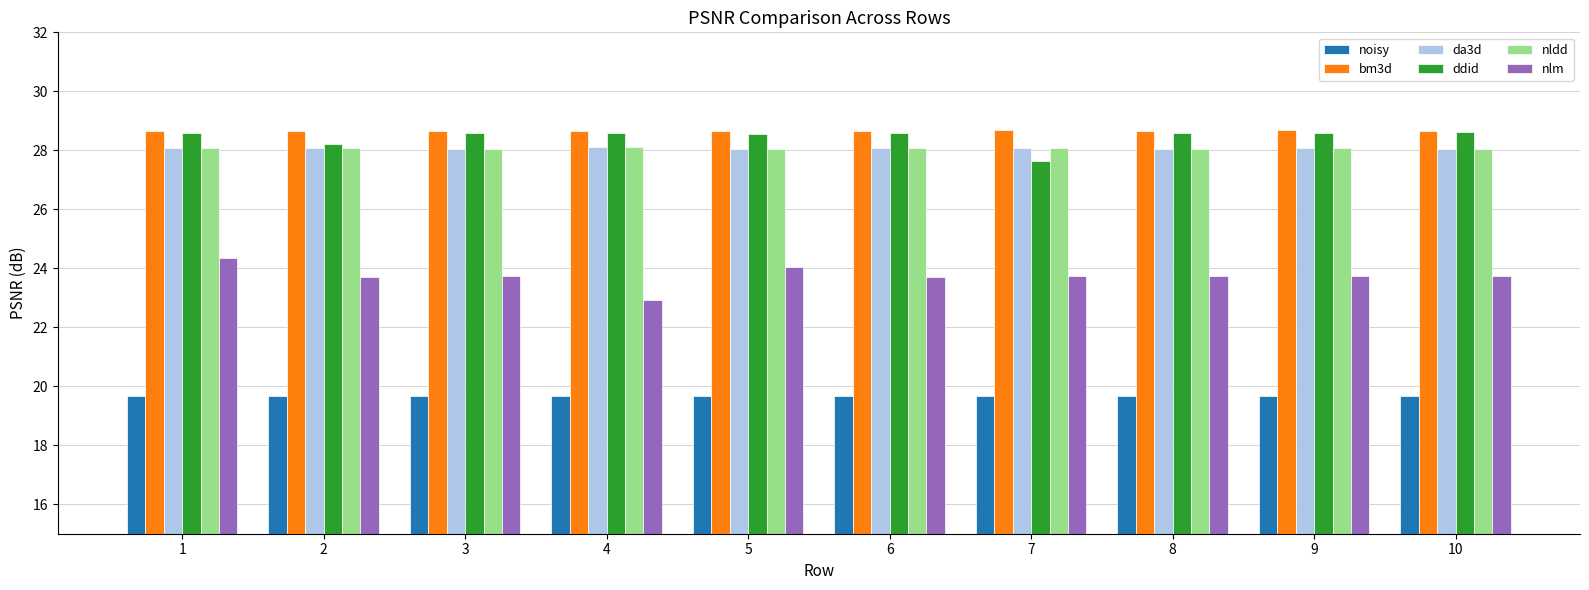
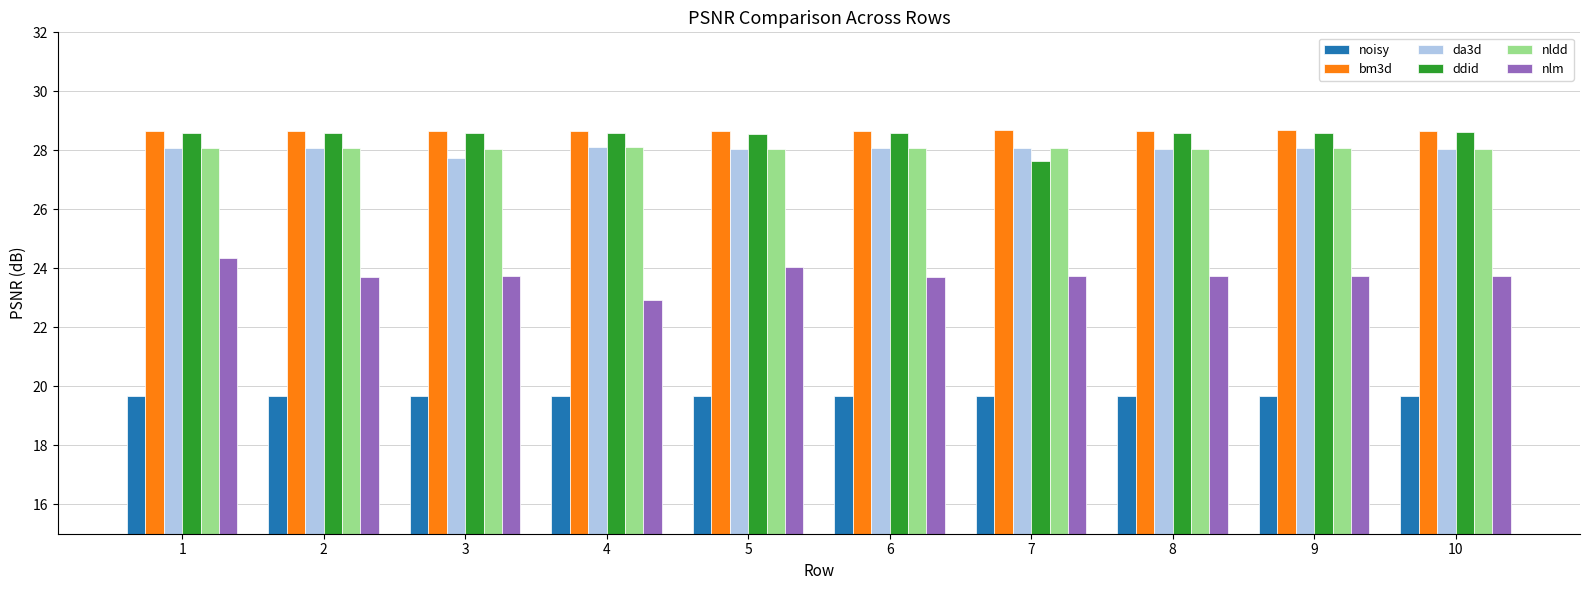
  {
    "noisy": {
      "1": 19.7,
      "2": 19.7,
      "3": 19.7,
      "4": 19.7,
      "5": 19.7,
      "6": 19.7,
      "7": 19.7,
      "8": 19.7,
      "9": 19.7,
      "10": 19.7
    },
    "bm3d": {
      "1": 28.7,
      "2": 28.7,
      "3": 28.6,
      "4": 28.6,
      "5": 28.7,
      "6": 28.7,
      "7": 28.7,
      "8": 28.6,
      "9": 28.7,
      "10": 28.7
    },
    "da3d": {
      "1": 28.1,
      "2": 28.1,
-     "3": 28.0,
+     "3": 27.7,
      "4": 28.1,
      "5": 28.1,
      "6": 28.1,
      "7": 28.1,
      "8": 28.1,
      "9": 28.1,
      "10": 28.1
    },
    "ddid": {
      "1": 28.6,
-     "2": 28.2,
+     "2": 28.6,
      "3": 28.6,
      "4": 28.6,
      "5": 28.6,
      "6": 28.6,
      "7": 27.7,
      "8": 28.6,
      "9": 28.6,
      "10": 28.6
    },
    "nldd": {
      "1": 28.1,
      "2": 28.1,
      "3": 28.0,
      "4": 28.1,
      "5": 28.1,
      "6": 28.1,
      "7": 28.1,
      "8": 28.1,
      "9": 28.1,
      "10": 28.1
    },
    "nlm": {
      "1": 24.4,
      "2": 23.7,
      "3": 23.8,
      "4": 22.9,
      "5": 24.0,
      "6": 23.7,
      "7": 23.8,
      "8": 23.7,
      "9": 23.7,
      "10": 23.8
    }
  }
